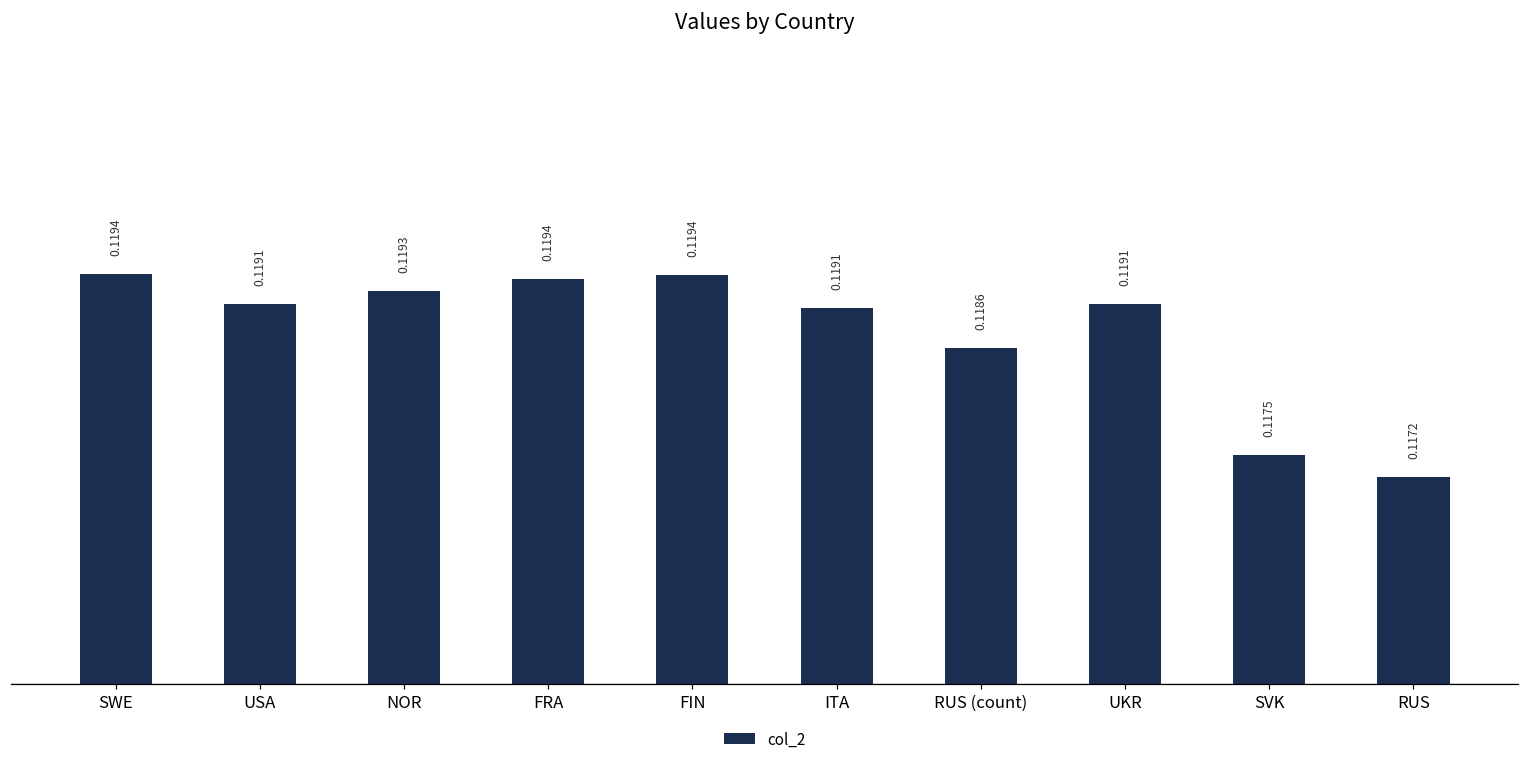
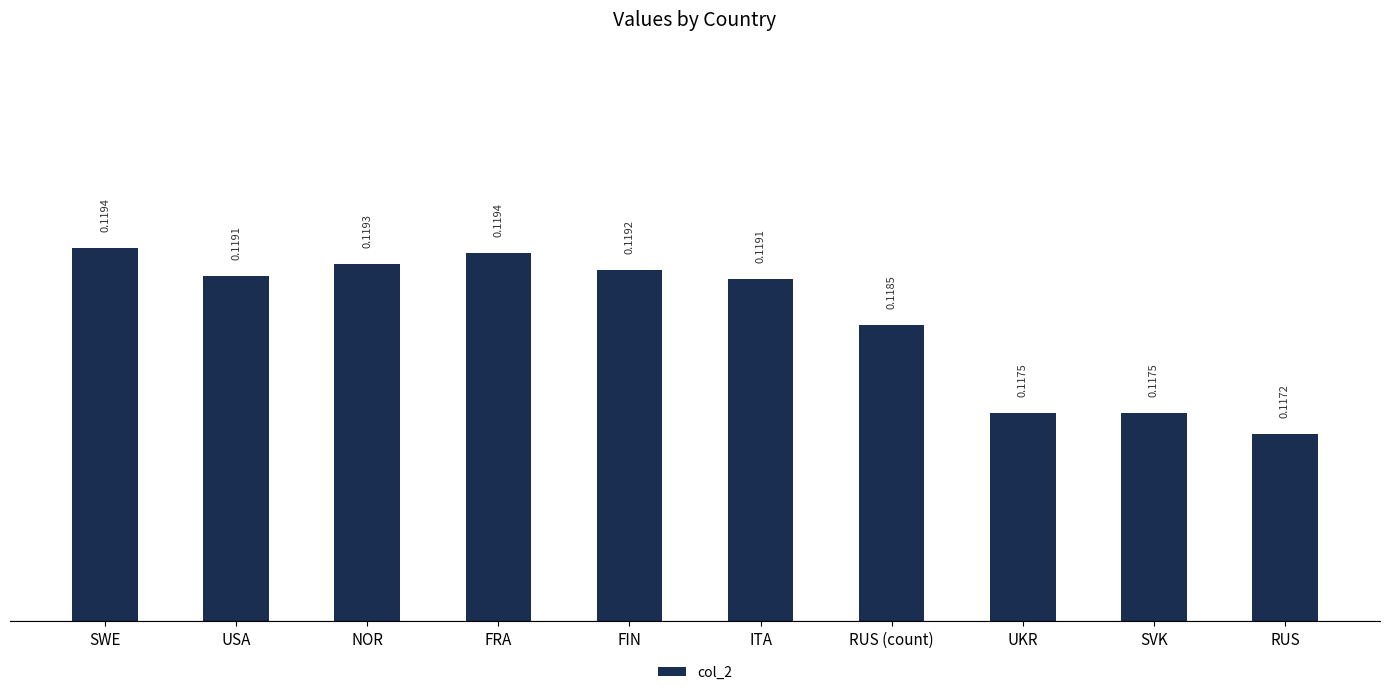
  {
    "SWE": 0.1194,
    "USA": 0.1191,
    "NOR": 0.1193,
    "FRA": 0.1194,
-   "FIN": 0.1194,
+   "FIN": 0.1192,
    "ITA": 0.1191,
-   "RUS (count)": 0.1186,
-   "UKR": 0.1191,
+   "RUS (count)": 0.1185,
+   "UKR": 0.1175,
    "SVK": 0.1175,
    "RUS": 0.1172
  }
